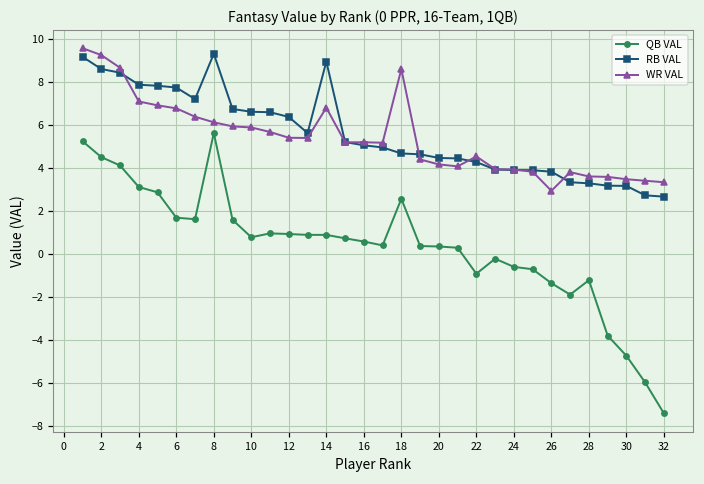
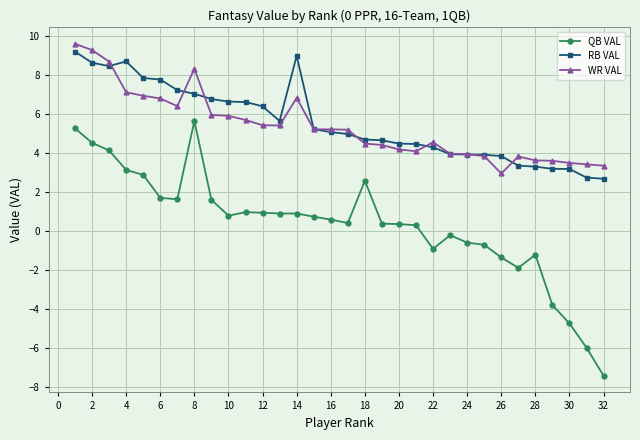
  {
    "QB VAL": {
      "2": 4.5,
      "4": 3.1,
      "6": 1.7,
      "8": 5.6,
      "10": 0.8,
      "12": 0.9,
      "14": 0.9,
      "16": 0.6,
      "18": 2.6,
      "20": 0.4,
      "22": -0.9,
      "24": -0.6,
      "26": -1.4,
      "28": -1.2,
      "30": -4.7,
      "32": -7.4
    },
    "RB VAL": {
      "2": 8.6,
-     "4": 7.9,
+     "4": 8.7,
      "6": 7.8,
-     "8": 9.3,
+     "8": 7.0,
      "10": 6.6,
      "12": 6.4,
      "14": 9.0,
      "16": 5.1,
      "18": 4.7,
      "20": 4.5,
      "22": 4.3,
      "26": 3.8,
      "28": 3.3,
      "30": 3.2,
      "32": 2.7
    },
    "WR VAL": {
      "2": 9.3,
      "4": 7.1,
      "6": 6.8,
-     "8": 6.1,
+     "8": 8.3,
      "10": 5.9,
      "12": 5.4,
      "14": 6.8,
      "16": 5.2,
-     "18": 8.6,
+     "18": 4.5,
      "20": 4.2,
      "22": 4.6,
      "26": 3.0,
      "28": 3.6,
      "30": 3.5,
      "32": 3.4
    }
  }
